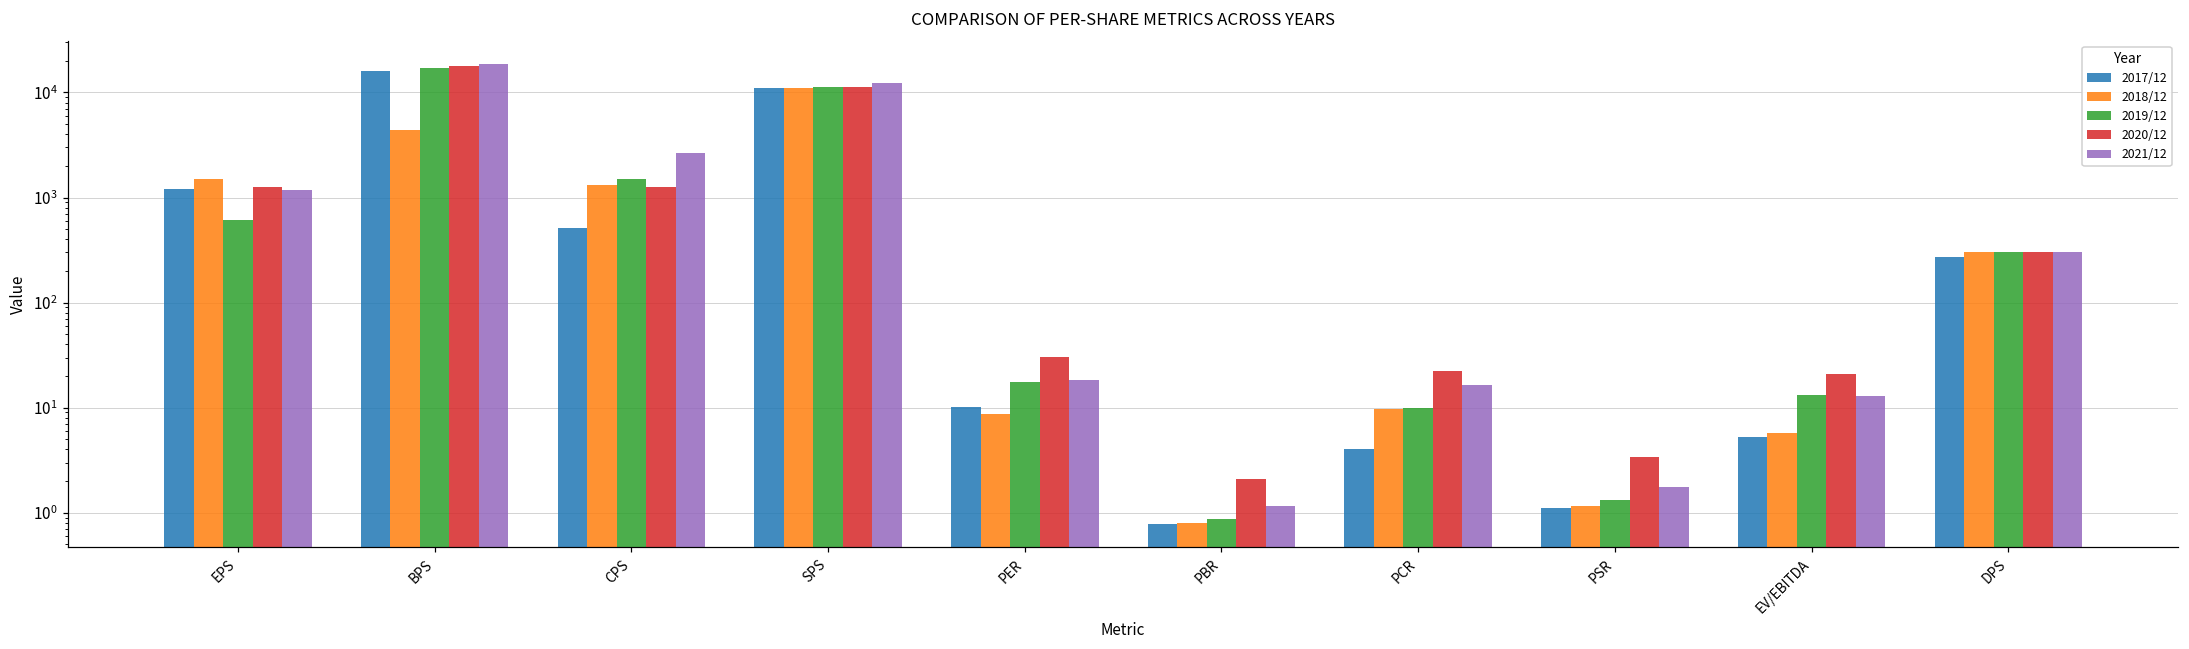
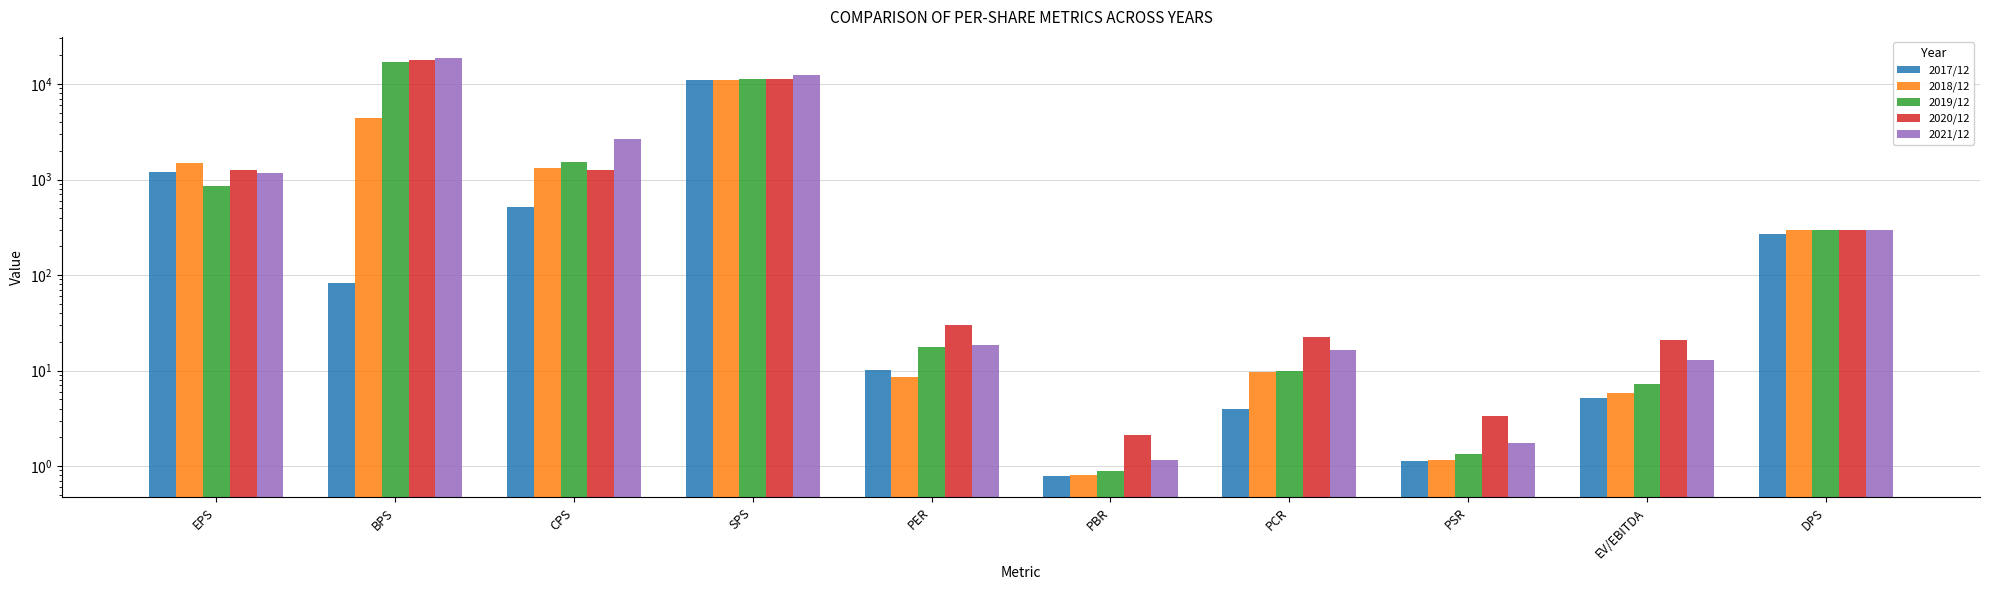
  {
    "2017/12": {
      "EPS": 1200,
-     "BPS": 16000,
+     "BPS": 80,
      "CPS": 500,
      "SPS": 11000,
      "PER": 10,
      "PBR": 0.8,
      "PCR": 4,
      "PSR": 1.1,
      "EV/EBITDA": 5,
      "DPS": 270
    },
    "2018/12": {
      "EPS": 1500,
      "BPS": 4000,
      "CPS": 1300,
      "SPS": 11000,
      "PER": 9,
      "PBR": 0.8,
      "PCR": 10,
      "PSR": 1.2,
      "EV/EBITDA": 6,
      "DPS": 300
    },
    "2019/12": {
-     "EPS": 600,
+     "EPS": 900,
      "BPS": 17000,
      "CPS": 1500,
      "SPS": 11000,
      "PER": 17,
      "PBR": 0.9,
      "PCR": 10,
      "PSR": 1.3,
-     "EV/EBITDA": 13,
+     "EV/EBITDA": 7,
      "DPS": 300
    },
    "2020/12": {
      "EPS": 1300,
      "BPS": 18000,
      "CPS": 1300,
      "SPS": 11000,
      "PER": 30,
      "PBR": 2,
      "PCR": 22,
      "PSR": 3.4,
      "EV/EBITDA": 21,
      "DPS": 300
    },
    "2021/12": {
      "EPS": 1200,
      "BPS": 19000,
      "CPS": 2600,
      "SPS": 12000,
      "PER": 18,
      "PBR": 1.2,
      "PCR": 16,
      "PSR": 1.8,
      "EV/EBITDA": 13,
      "DPS": 300
    }
  }
